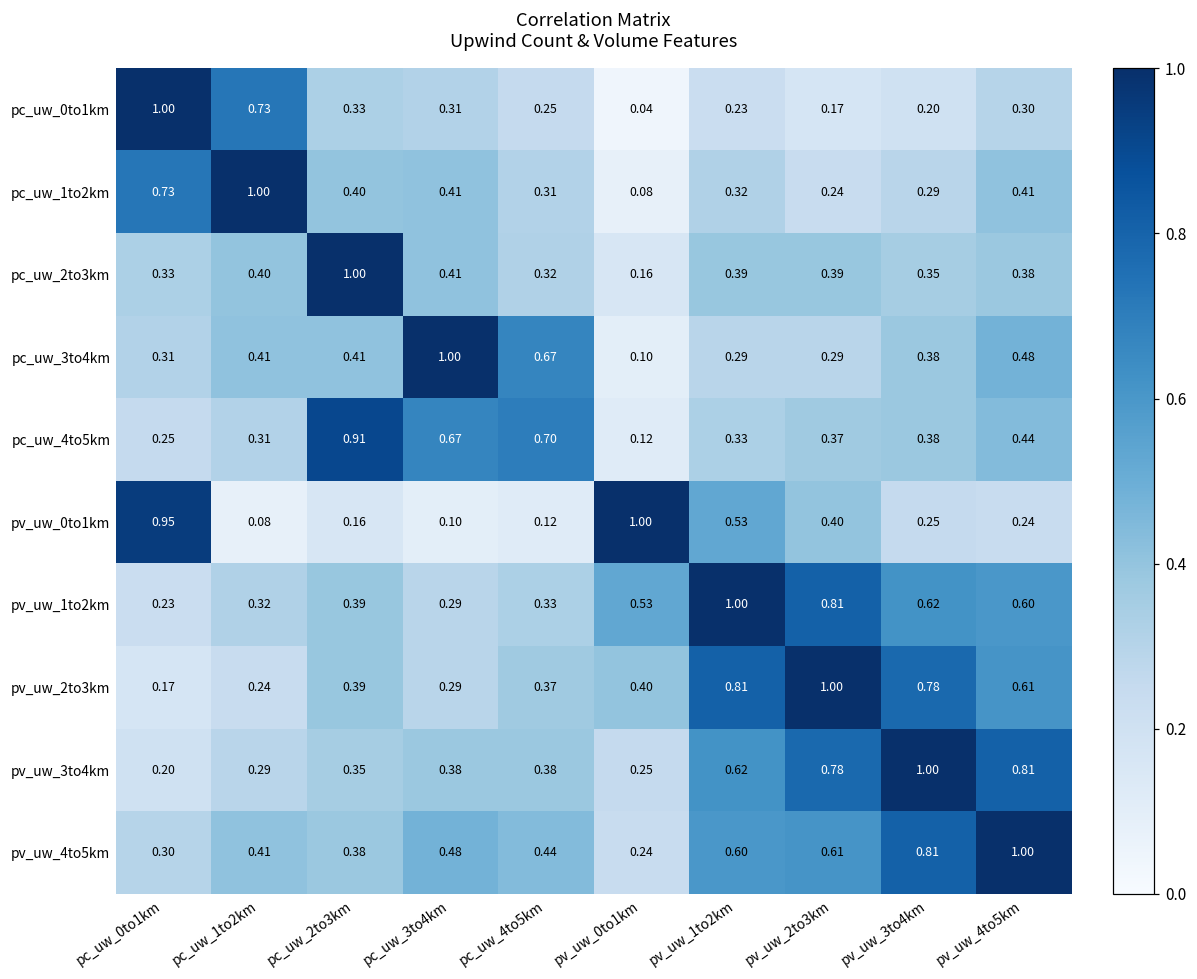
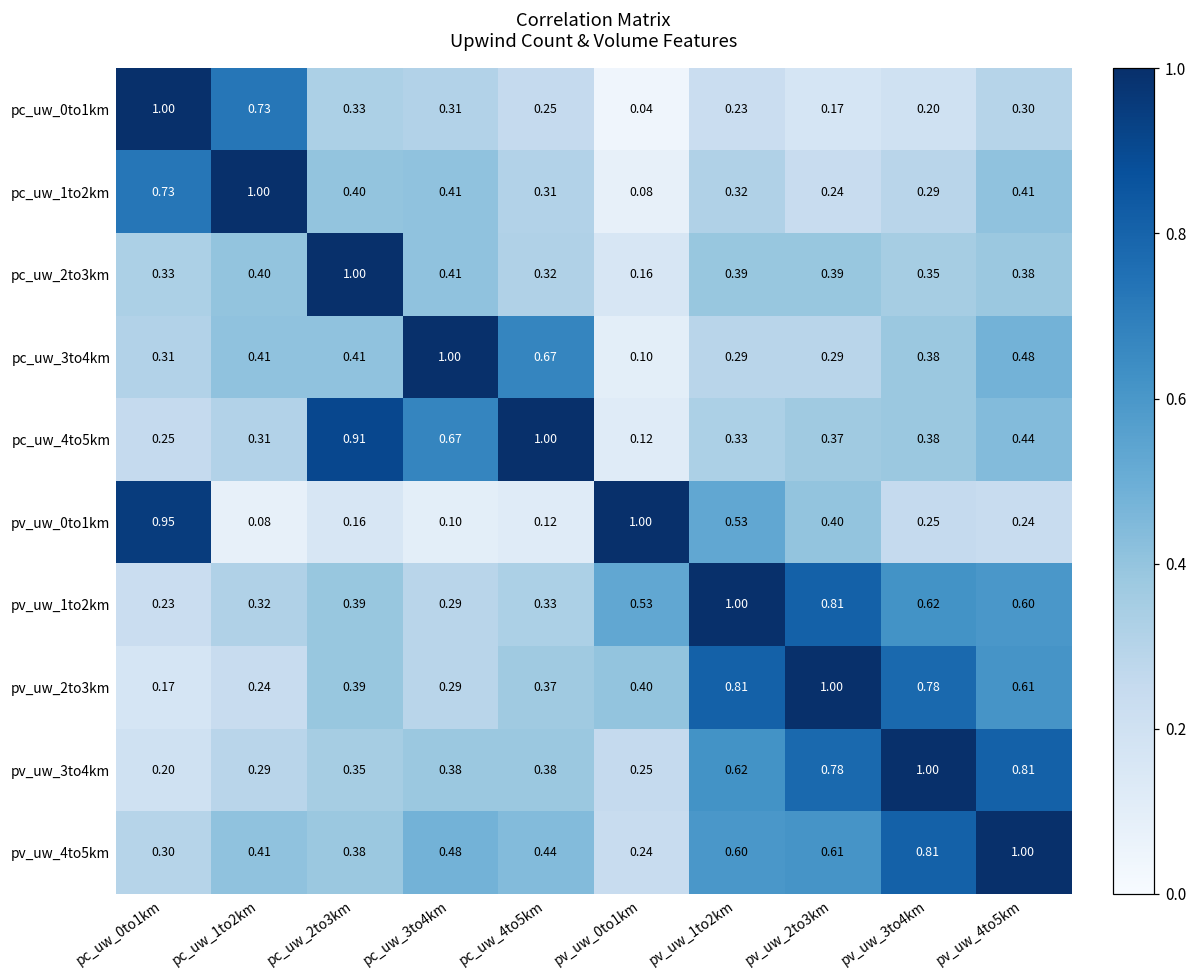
  {
    "pc_uw_0to1km": {
      "pc_uw_0to1km": 1.00,
      "pc_uw_1to2km": 0.73,
      "pc_uw_2to3km": 0.33,
      "pc_uw_3to4km": 0.31,
      "pc_uw_4to5km": 0.25,
      "pv_uw_0to1km": 0.04,
      "pv_uw_1to2km": 0.23,
      "pv_uw_2to3km": 0.17,
      "pv_uw_3to4km": 0.20,
      "pv_uw_4to5km": 0.30
    },
    "pc_uw_1to2km": {
      "pc_uw_0to1km": 0.73,
      "pc_uw_1to2km": 1.00,
      "pc_uw_2to3km": 0.40,
      "pc_uw_3to4km": 0.41,
      "pc_uw_4to5km": 0.31,
      "pv_uw_0to1km": 0.08,
      "pv_uw_1to2km": 0.32,
      "pv_uw_2to3km": 0.24,
      "pv_uw_3to4km": 0.29,
      "pv_uw_4to5km": 0.41
    },
    "pc_uw_2to3km": {
      "pc_uw_0to1km": 0.33,
      "pc_uw_1to2km": 0.40,
      "pc_uw_2to3km": 1.00,
      "pc_uw_3to4km": 0.41,
      "pc_uw_4to5km": 0.32,
      "pv_uw_0to1km": 0.16,
      "pv_uw_1to2km": 0.39,
      "pv_uw_2to3km": 0.39,
      "pv_uw_3to4km": 0.35,
      "pv_uw_4to5km": 0.38
    },
    "pc_uw_3to4km": {
      "pc_uw_0to1km": 0.31,
      "pc_uw_1to2km": 0.41,
      "pc_uw_2to3km": 0.41,
      "pc_uw_3to4km": 1.00,
      "pc_uw_4to5km": 0.67,
      "pv_uw_0to1km": 0.10,
      "pv_uw_1to2km": 0.29,
      "pv_uw_2to3km": 0.29,
      "pv_uw_3to4km": 0.38,
      "pv_uw_4to5km": 0.48
    },
    "pc_uw_4to5km": {
      "pc_uw_0to1km": 0.25,
      "pc_uw_1to2km": 0.31,
      "pc_uw_2to3km": 0.91,
      "pc_uw_3to4km": 0.67,
-     "pc_uw_4to5km": 0.70,
+     "pc_uw_4to5km": 1.00,
      "pv_uw_0to1km": 0.12,
      "pv_uw_1to2km": 0.33,
      "pv_uw_2to3km": 0.37,
      "pv_uw_3to4km": 0.38,
      "pv_uw_4to5km": 0.44
    },
    "pv_uw_0to1km": {
      "pc_uw_0to1km": 0.95,
      "pc_uw_1to2km": 0.08,
      "pc_uw_2to3km": 0.16,
      "pc_uw_3to4km": 0.10,
      "pc_uw_4to5km": 0.12,
      "pv_uw_0to1km": 1.00,
      "pv_uw_1to2km": 0.53,
      "pv_uw_2to3km": 0.40,
      "pv_uw_3to4km": 0.25,
      "pv_uw_4to5km": 0.24
    },
    "pv_uw_1to2km": {
      "pc_uw_0to1km": 0.23,
      "pc_uw_1to2km": 0.32,
      "pc_uw_2to3km": 0.39,
      "pc_uw_3to4km": 0.29,
      "pc_uw_4to5km": 0.33,
      "pv_uw_0to1km": 0.53,
      "pv_uw_1to2km": 1.00,
      "pv_uw_2to3km": 0.81,
      "pv_uw_3to4km": 0.62,
      "pv_uw_4to5km": 0.60
    },
    "pv_uw_2to3km": {
      "pc_uw_0to1km": 0.17,
      "pc_uw_1to2km": 0.24,
      "pc_uw_2to3km": 0.39,
      "pc_uw_3to4km": 0.29,
      "pc_uw_4to5km": 0.37,
      "pv_uw_0to1km": 0.40,
      "pv_uw_1to2km": 0.81,
      "pv_uw_2to3km": 1.00,
      "pv_uw_3to4km": 0.78,
      "pv_uw_4to5km": 0.61
    },
    "pv_uw_3to4km": {
      "pc_uw_0to1km": 0.20,
      "pc_uw_1to2km": 0.29,
      "pc_uw_2to3km": 0.35,
      "pc_uw_3to4km": 0.38,
      "pc_uw_4to5km": 0.38,
      "pv_uw_0to1km": 0.25,
      "pv_uw_1to2km": 0.62,
      "pv_uw_2to3km": 0.78,
      "pv_uw_3to4km": 1.00,
      "pv_uw_4to5km": 0.81
    },
    "pv_uw_4to5km": {
      "pc_uw_0to1km": 0.30,
      "pc_uw_1to2km": 0.41,
      "pc_uw_2to3km": 0.38,
      "pc_uw_3to4km": 0.48,
      "pc_uw_4to5km": 0.44,
      "pv_uw_0to1km": 0.24,
      "pv_uw_1to2km": 0.60,
      "pv_uw_2to3km": 0.61,
      "pv_uw_3to4km": 0.81,
      "pv_uw_4to5km": 1.00
    }
  }
